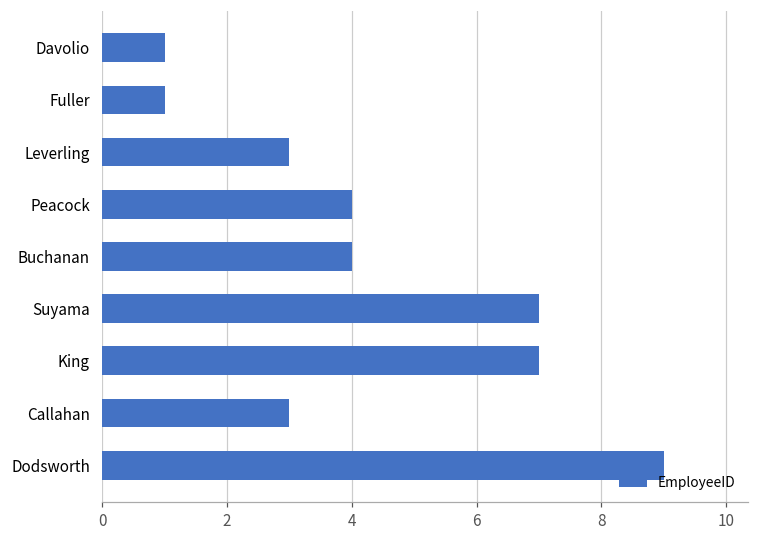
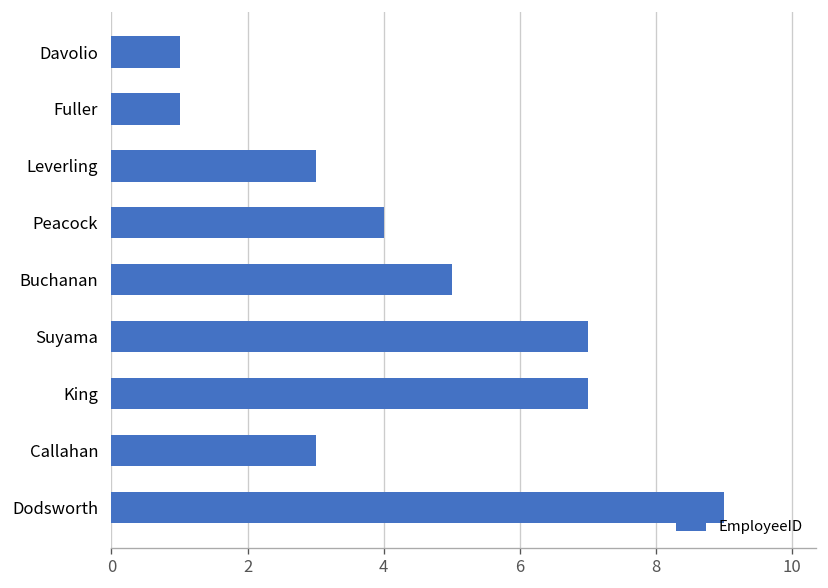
  {
    "Davolio": 1,
    "Fuller": 1,
    "Leverling": 3,
    "Peacock": 4,
-   "Buchanan": 4,
+   "Buchanan": 5,
    "Suyama": 7,
    "King": 7,
    "Callahan": 3,
    "Dodsworth": 9
  }
